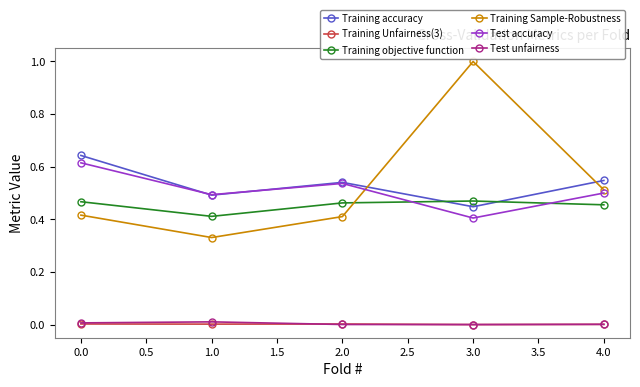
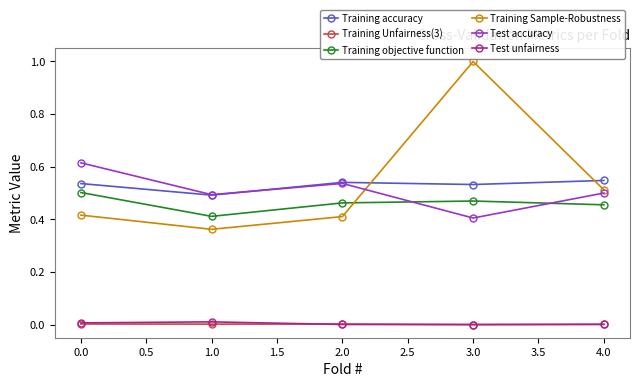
  {
    "Training accuracy": {
-     "0.0": 0.64,
-     "3.0": 0.45,
+     "0.0": 0.54,
+     "3.0": 0.53,
      "4.0": 0.55
    },
    "Training objective function": {
-     "0.0": 0.47,
+     "0.0": 0.50,
      "1.0": 0.41,
      "2.0": 0.46,
      "3.0": 0.47,
      "4.0": 0.46
    },
    "Training Sample-Robustness": {
      "0.0": 0.42,
-     "1.0": 0.33,
+     "1.0": 0.36,
      "2.0": 0.41,
      "3.0": 1.00,
      "4.0": 0.51
    },
    "Test accuracy": {
      "0.0": 0.61,
      "3.0": 0.40,
      "4.0": 0.50
    }
  }
